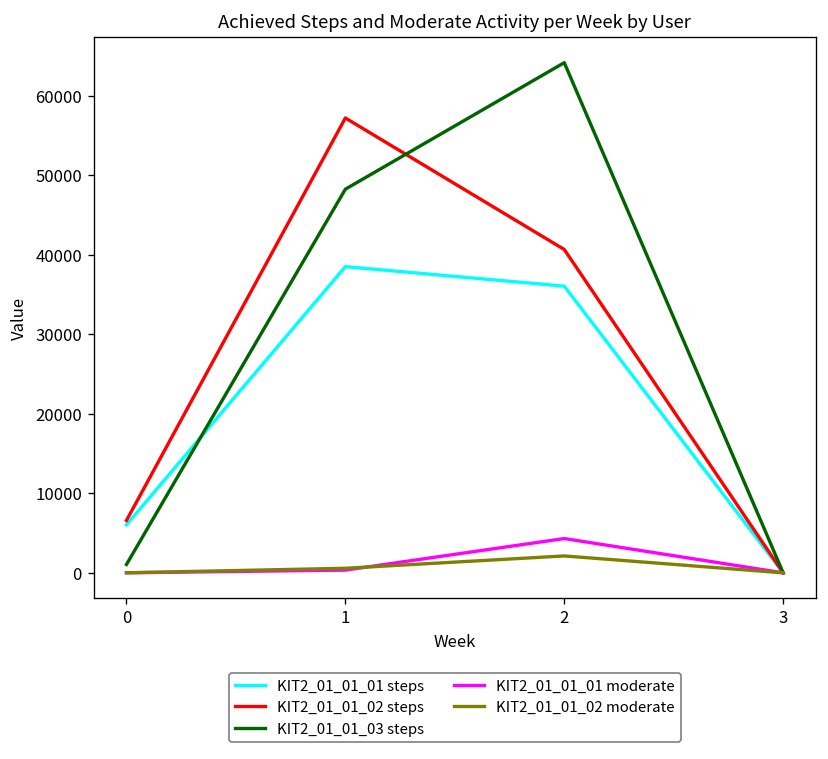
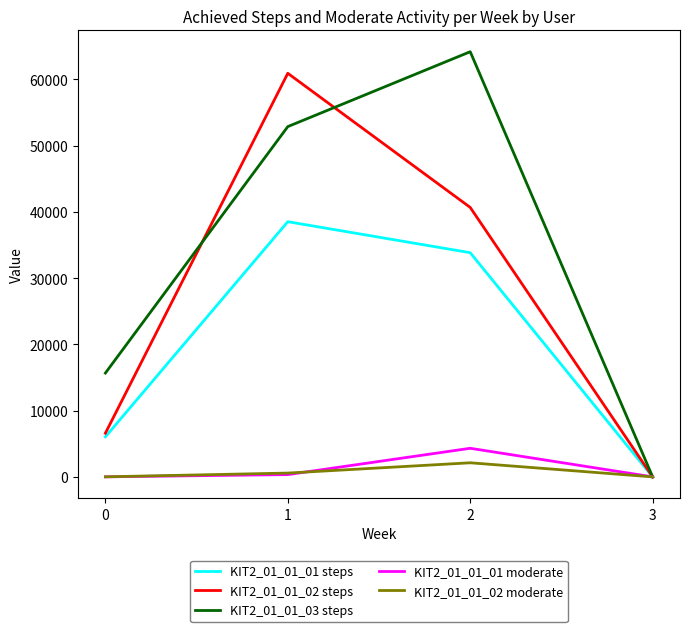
  {
    "KIT2_01_01_01 steps": {
      "0": 6000,
      "1": 39000,
-     "2": 36000
+     "2": 34000
    },
    "KIT2_01_01_02 steps": {
      "0": 7000,
-     "1": 57000,
+     "1": 61000,
      "2": 41000
    },
    "KIT2_01_01_03 steps": {
-     "0": 1000,
-     "1": 48000,
+     "0": 16000,
+     "1": 53000,
      "2": 64000
    },
    "KIT2_01_01_01 moderate": {
      "2": 4000
    },
    "KIT2_01_01_02 moderate": {
      "2": 2000
    }
  }
